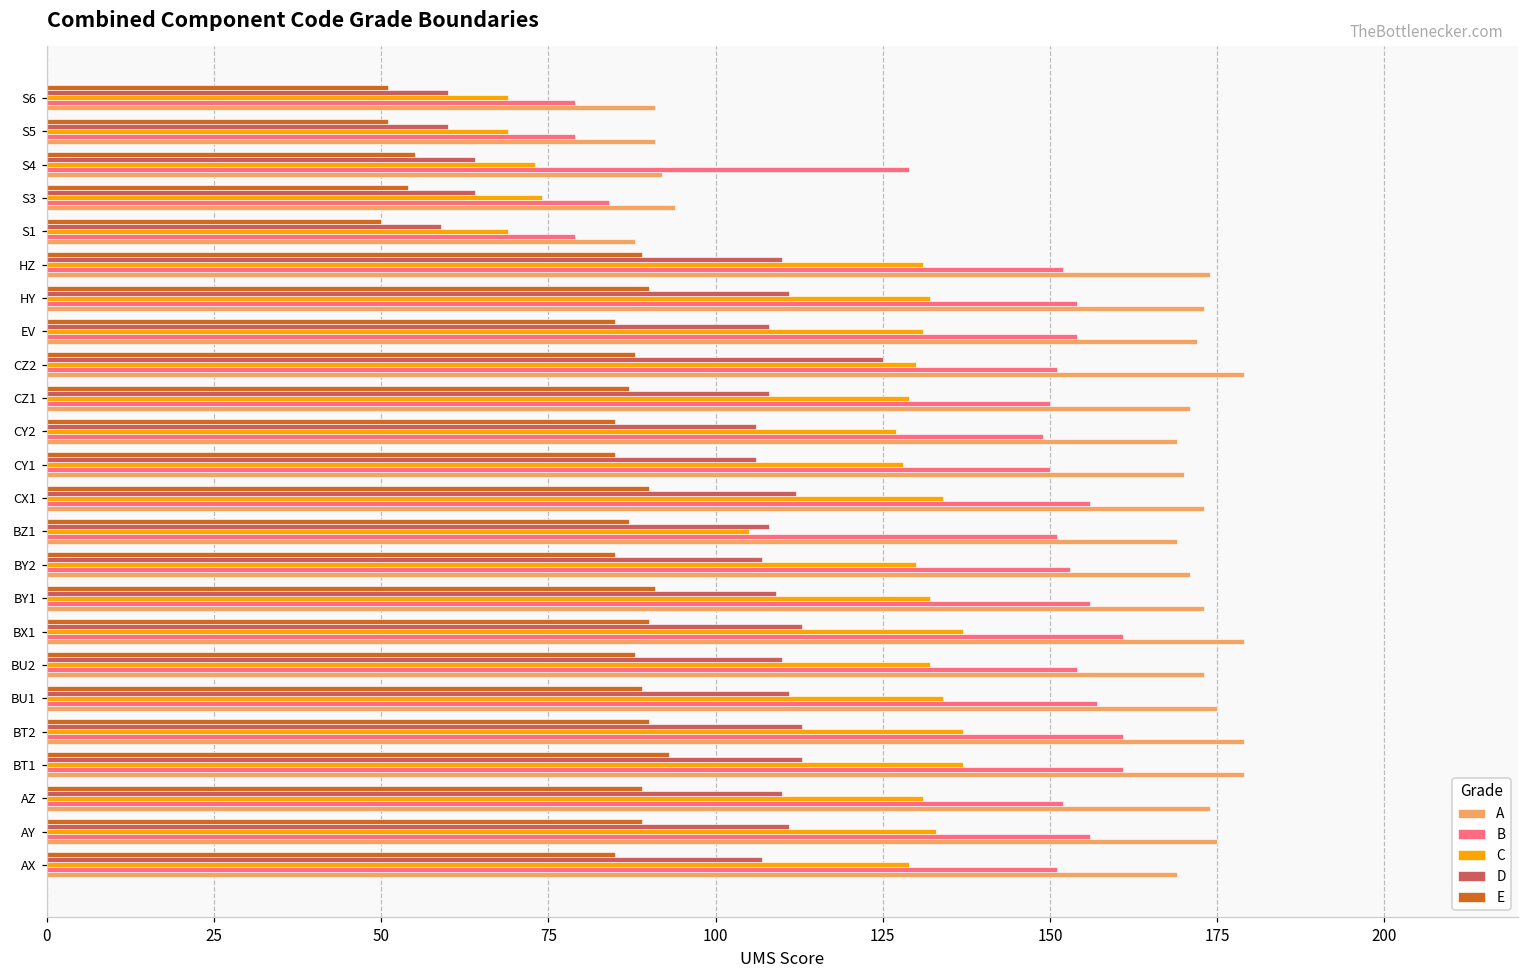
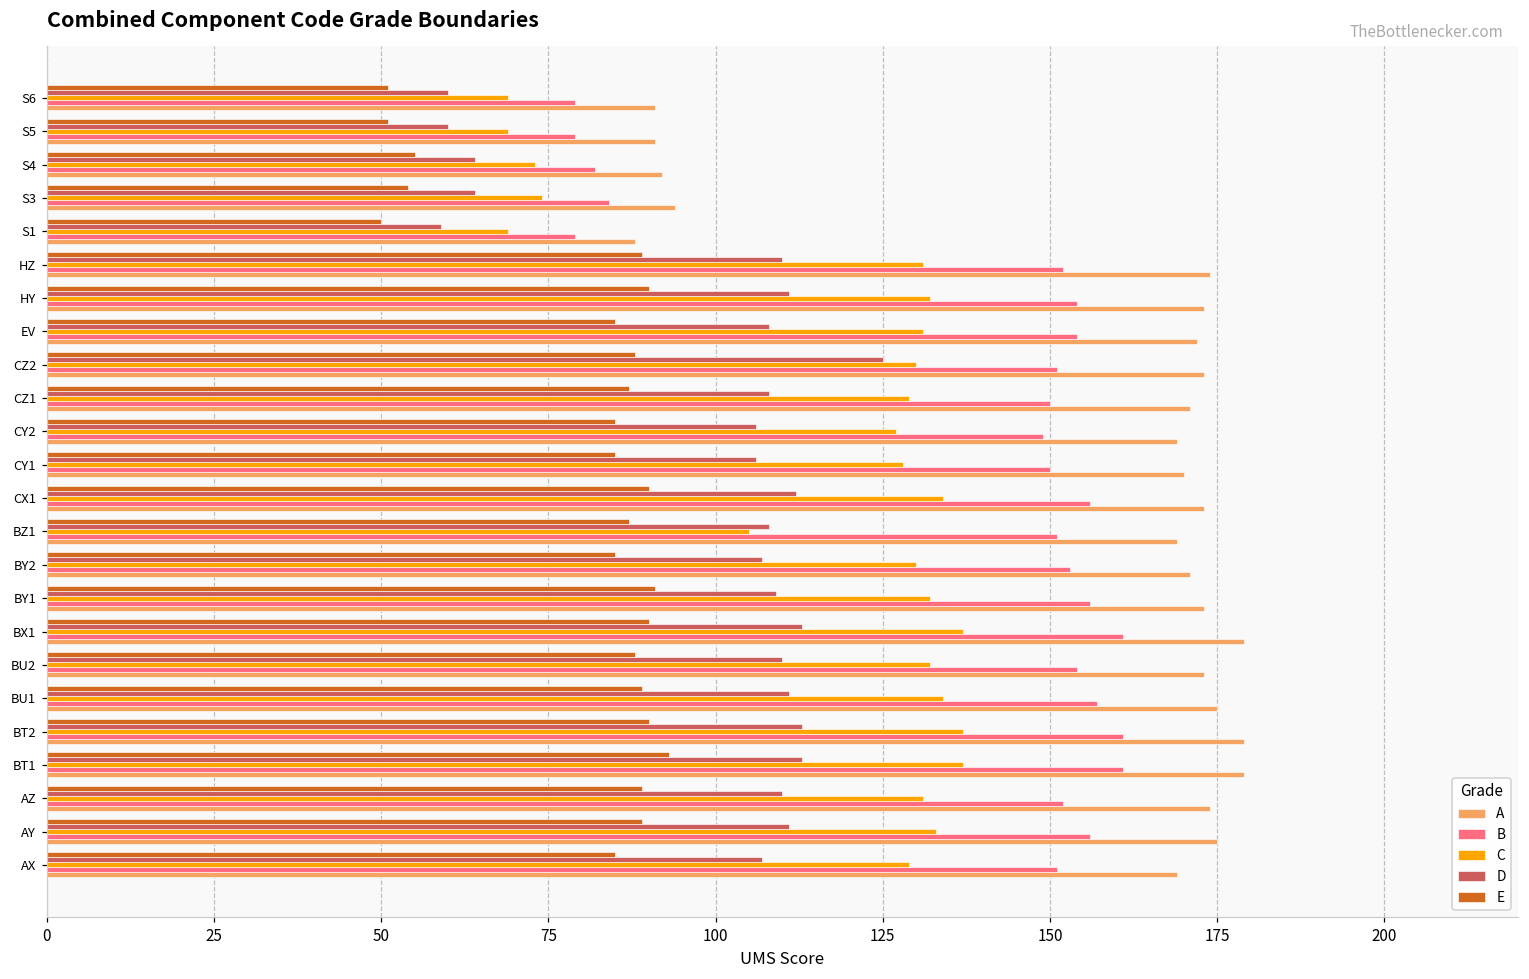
  {
    "A": {
      "S6": 91,
      "S5": 91,
      "S4": 92,
      "S3": 94,
      "S1": 88,
      "HZ": 174,
      "HY": 173,
      "EV": 172,
-     "CZ2": 179,
+     "CZ2": 173,
      "CZ1": 171,
      "CY2": 169,
      "CY1": 170,
      "CX1": 173,
      "BZ1": 169,
      "BY2": 171,
      "BY1": 173,
      "BX1": 179,
      "BU2": 173,
      "BU1": 175,
      "BT2": 179,
      "BT1": 179,
      "AZ": 174,
      "AY": 175,
      "AX": 169
    },
    "B": {
      "S6": 79,
      "S5": 79,
-     "S4": 129,
+     "S4": 82,
      "S3": 84,
      "S1": 79,
      "HZ": 152,
      "HY": 154,
      "EV": 154,
      "CZ2": 151,
      "CZ1": 150,
      "CY2": 149,
      "CY1": 150,
      "CX1": 156,
      "BZ1": 151,
      "BY2": 153,
      "BY1": 156,
      "BX1": 161,
      "BU2": 154,
      "BU1": 157,
      "BT2": 161,
      "BT1": 161,
      "AZ": 152,
      "AY": 156,
      "AX": 151
    },
    "C": {
      "S6": 69,
      "S5": 69,
      "S4": 73,
      "S3": 74,
      "S1": 69,
      "HZ": 131,
      "HY": 132,
      "EV": 131,
      "CZ2": 130,
      "CZ1": 129,
      "CY2": 127,
      "CY1": 128,
      "CX1": 134,
      "BZ1": 105,
      "BY2": 130,
      "BY1": 132,
      "BX1": 137,
      "BU2": 132,
      "BU1": 134,
      "BT2": 137,
      "BT1": 137,
      "AZ": 131,
      "AY": 133,
      "AX": 129
    },
    "D": {
      "S6": 60,
      "S5": 60,
      "S4": 64,
      "S3": 64,
      "S1": 59,
      "HZ": 110,
      "HY": 111,
      "EV": 108,
      "CZ2": 125,
      "CZ1": 108,
      "CY2": 106,
      "CY1": 106,
      "CX1": 112,
      "BZ1": 108,
      "BY2": 107,
      "BY1": 109,
      "BX1": 113,
      "BU2": 110,
      "BU1": 111,
      "BT2": 113,
      "BT1": 113,
      "AZ": 110,
      "AY": 111,
      "AX": 107
    },
    "E": {
      "S6": 51,
      "S5": 51,
      "S4": 55,
      "S3": 54,
      "S1": 50,
      "HZ": 89,
      "HY": 90,
      "EV": 85,
      "CZ2": 88,
      "CZ1": 87,
      "CY2": 85,
      "CY1": 85,
      "CX1": 90,
      "BZ1": 87,
      "BY2": 85,
      "BY1": 91,
      "BX1": 90,
      "BU2": 88,
      "BU1": 89,
      "BT2": 90,
      "BT1": 93,
      "AZ": 89,
      "AY": 89,
      "AX": 85
    }
  }
